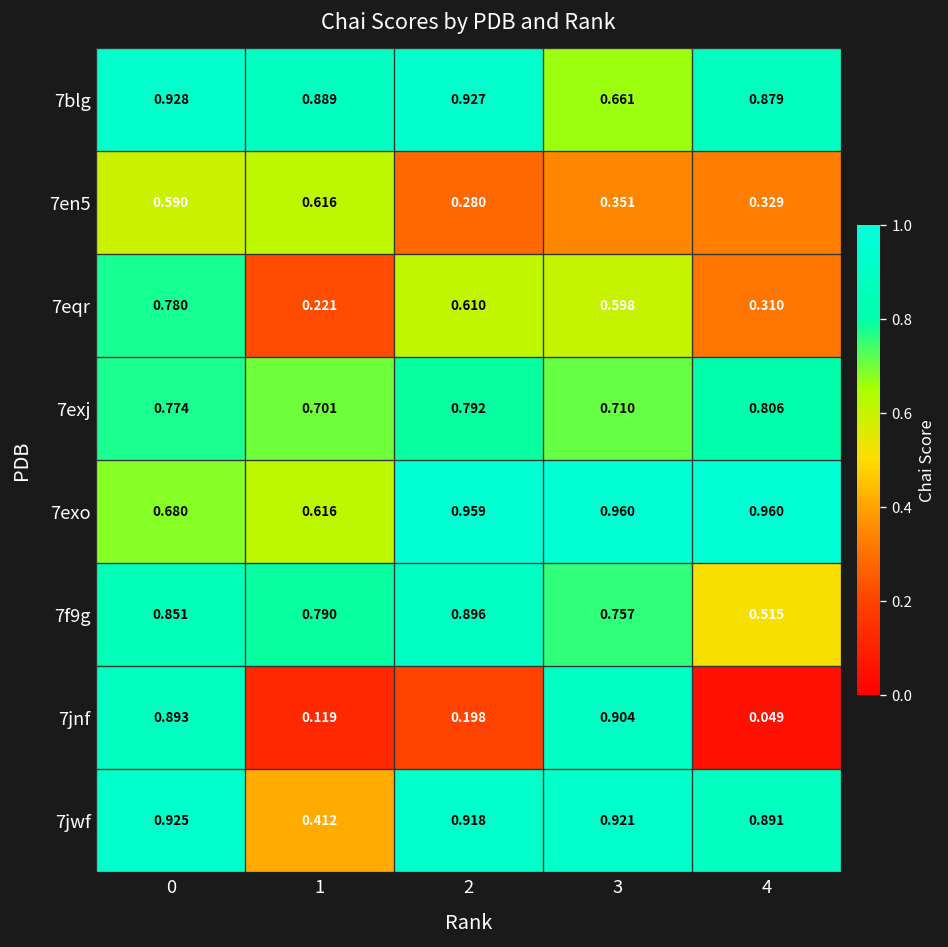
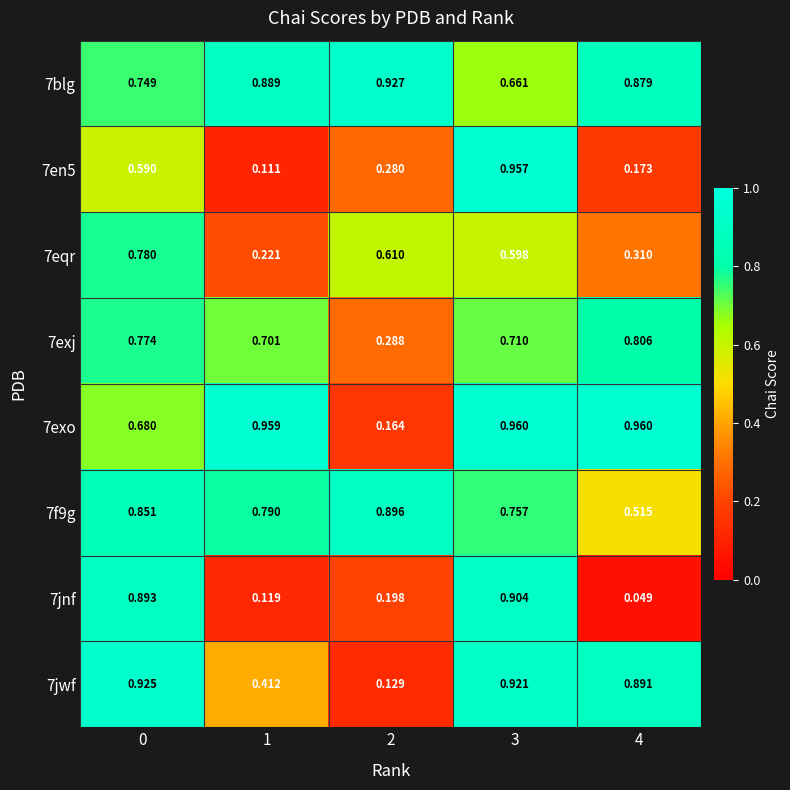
  {
    "7blg": {
-     "0": 0.928,
+     "0": 0.749,
      "1": 0.889,
      "2": 0.927,
      "3": 0.661,
      "4": 0.879
    },
    "7en5": {
      "0": 0.590,
-     "1": 0.616,
+     "1": 0.111,
      "2": 0.280,
-     "3": 0.351,
-     "4": 0.329
+     "3": 0.957,
+     "4": 0.173
    },
    "7eqr": {
      "0": 0.780,
      "1": 0.221,
      "2": 0.610,
      "3": 0.598,
      "4": 0.310
    },
    "7exj": {
      "0": 0.774,
      "1": 0.701,
-     "2": 0.792,
+     "2": 0.288,
      "3": 0.710,
      "4": 0.806
    },
    "7exo": {
      "0": 0.680,
-     "1": 0.616,
-     "2": 0.959,
+     "1": 0.959,
+     "2": 0.164,
      "3": 0.960,
      "4": 0.960
    },
    "7f9g": {
      "0": 0.851,
      "1": 0.790,
      "2": 0.896,
      "3": 0.757,
      "4": 0.515
    },
    "7jnf": {
      "0": 0.893,
      "1": 0.119,
      "2": 0.198,
      "3": 0.904,
      "4": 0.049
    },
    "7jwf": {
      "0": 0.925,
      "1": 0.412,
-     "2": 0.918,
+     "2": 0.129,
      "3": 0.921,
      "4": 0.891
    }
  }
